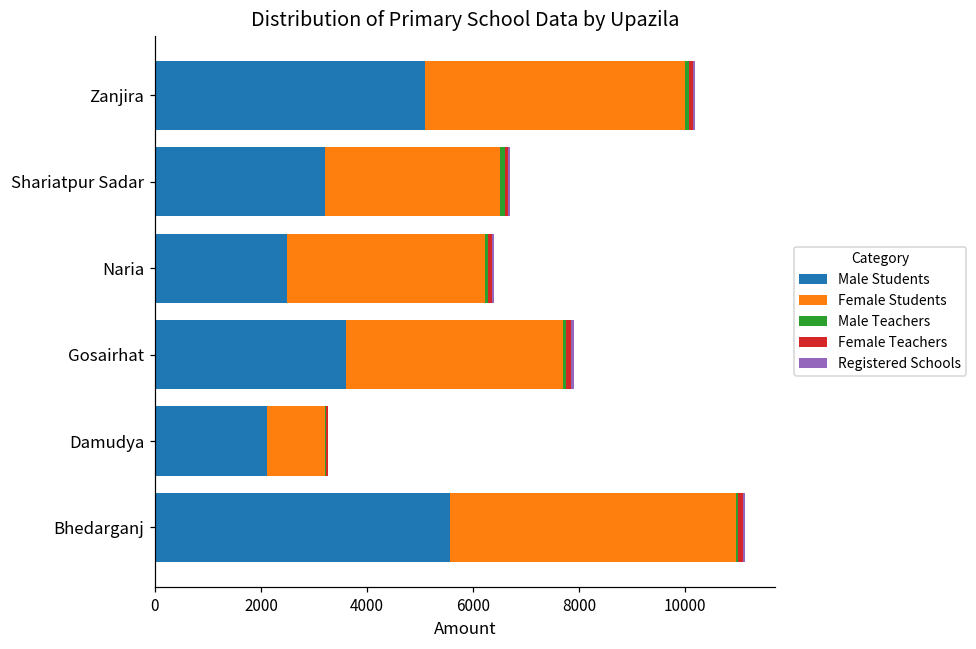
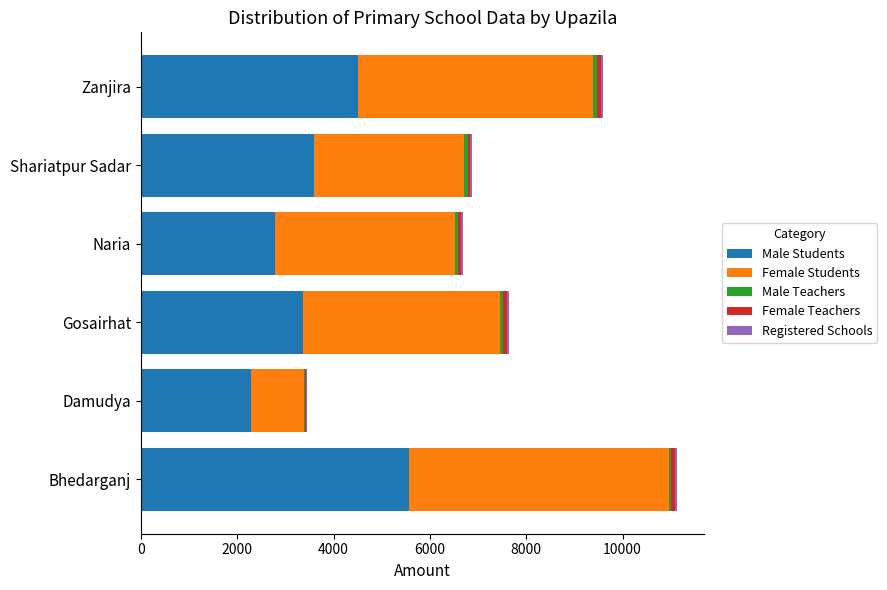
  {
    "Male Students": {
-     "Zanjira": 5100,
-     "Shariatpur Sadar": 3200,
-     "Naria": 2500,
-     "Gosairhat": 3600,
-     "Damudya": 2100,
+     "Zanjira": 4500,
+     "Shariatpur Sadar": 3600,
+     "Naria": 2800,
+     "Gosairhat": 3400,
+     "Damudya": 2300,
      "Bhedarganj": 5600
    },
    "Female Students": {
      "Zanjira": 4900,
-     "Shariatpur Sadar": 3300,
+     "Shariatpur Sadar": 3100,
      "Naria": 3700,
      "Gosairhat": 4100,
      "Damudya": 1100,
      "Bhedarganj": 5400
    },
    "Male Teachers": {
      "Zanjira": 100,
      "Shariatpur Sadar": 100,
      "Gosairhat": 100
    },
    "Female Teachers": {
      "Zanjira": 100,
      "Naria": 100,
      "Gosairhat": 100,
      "Bhedarganj": 100
    }
  }
